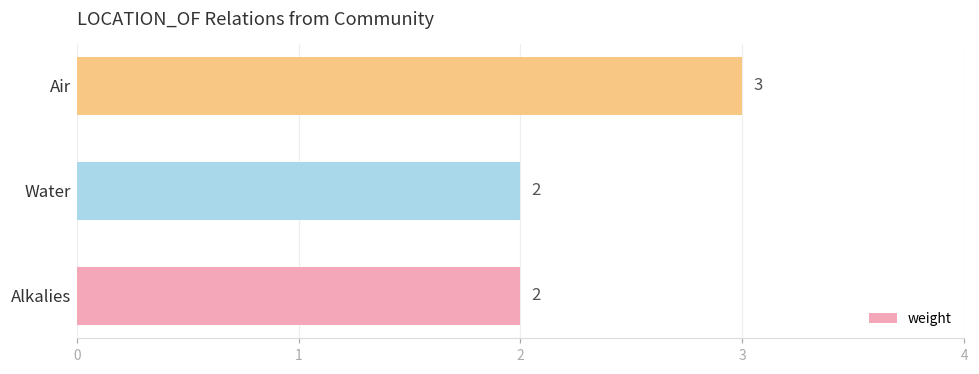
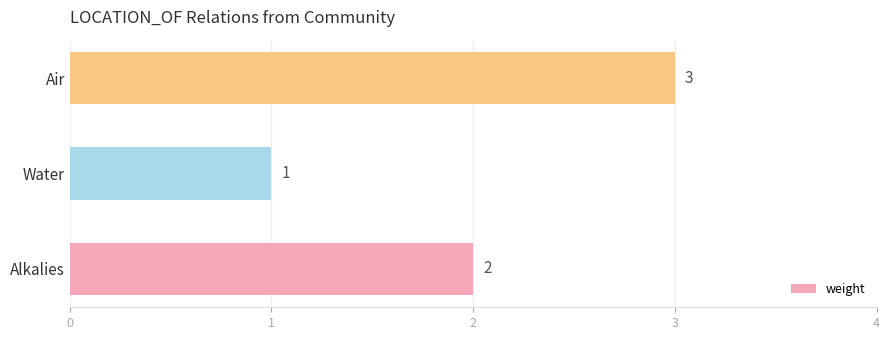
  {
    "Air": 3,
-   "Water": 2,
+   "Water": 1,
    "Alkalies": 2
  }
